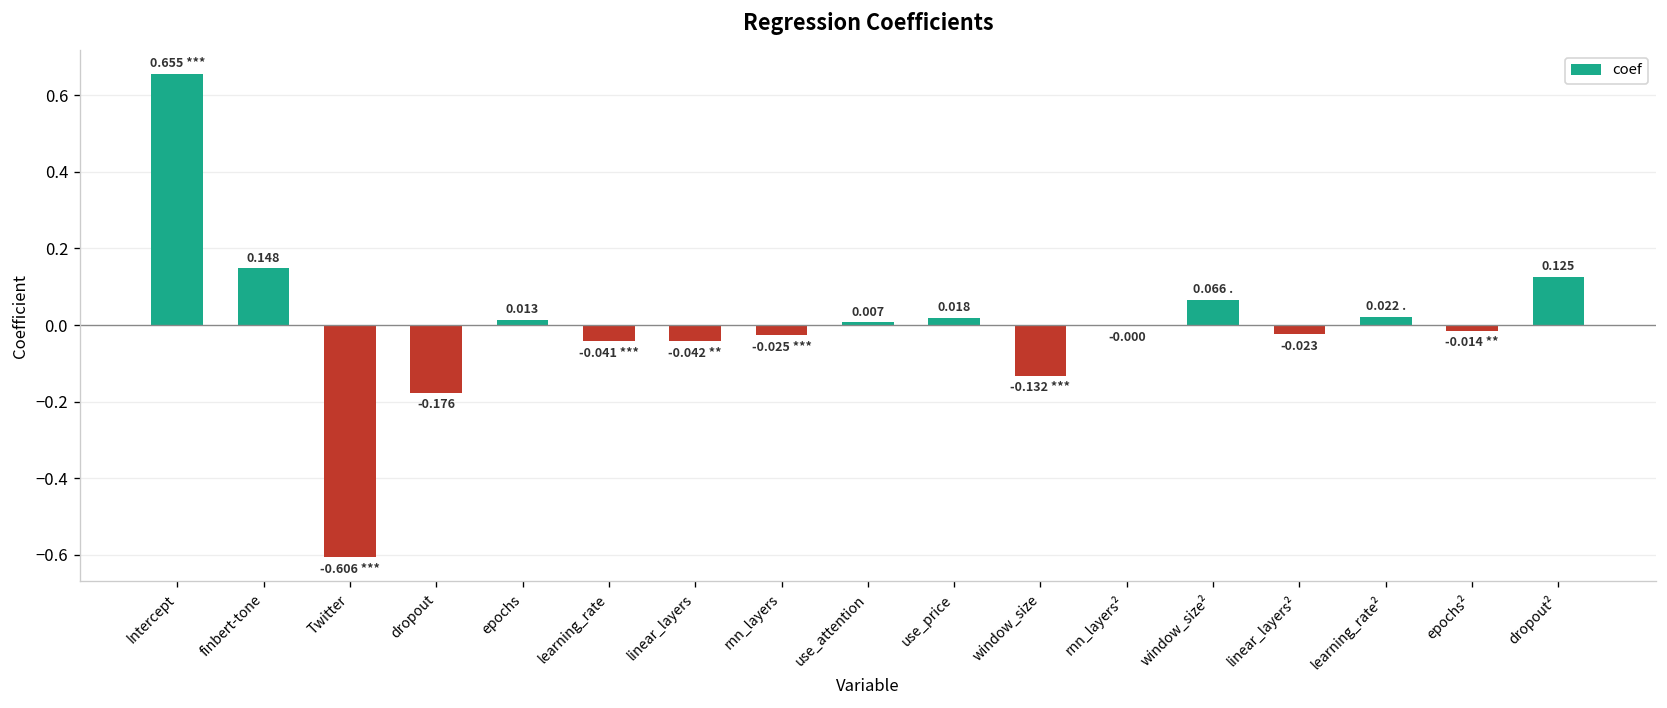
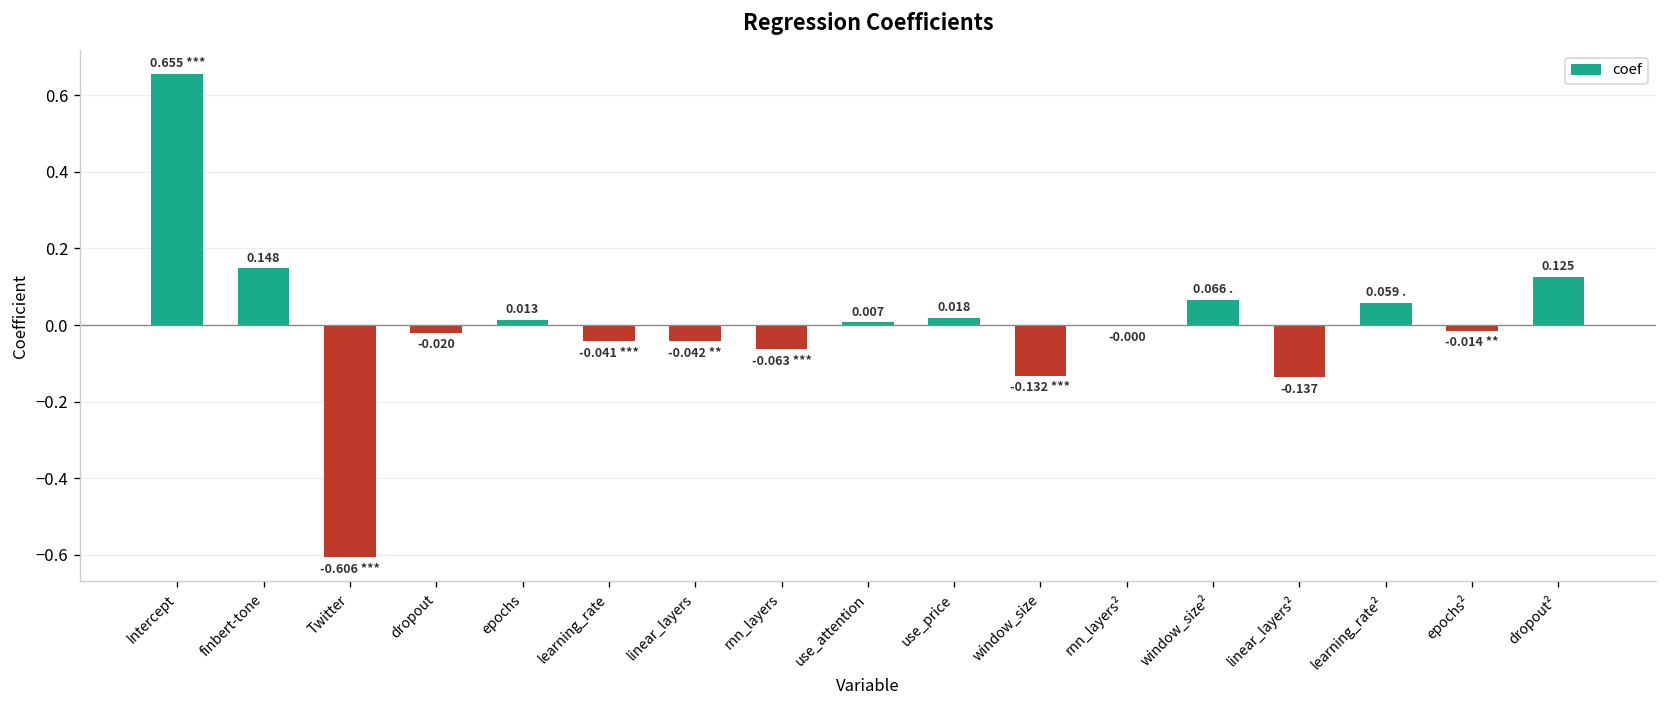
  {
    "Intercept": 0.655,
    "finbert-tone": 0.148,
    "Twitter": -0.606,
-   "dropout": -0.176,
+   "dropout": -0.020,
    "epochs": 0.013,
    "learning_rate": -0.041,
    "linear_layers": -0.042,
-   "rnn_layers": -0.025,
+   "rnn_layers": -0.063,
    "use_attention": 0.007,
    "use_price": 0.018,
    "window_size": -0.132,
    "rnn_layers²": -0.000,
    "window_size²": 0.066,
-   "linear_layers²": -0.023,
-   "learning_rate²": 0.022,
+   "linear_layers²": -0.137,
+   "learning_rate²": 0.059,
    "epochs²": -0.014,
    "dropout²": 0.125
  }
